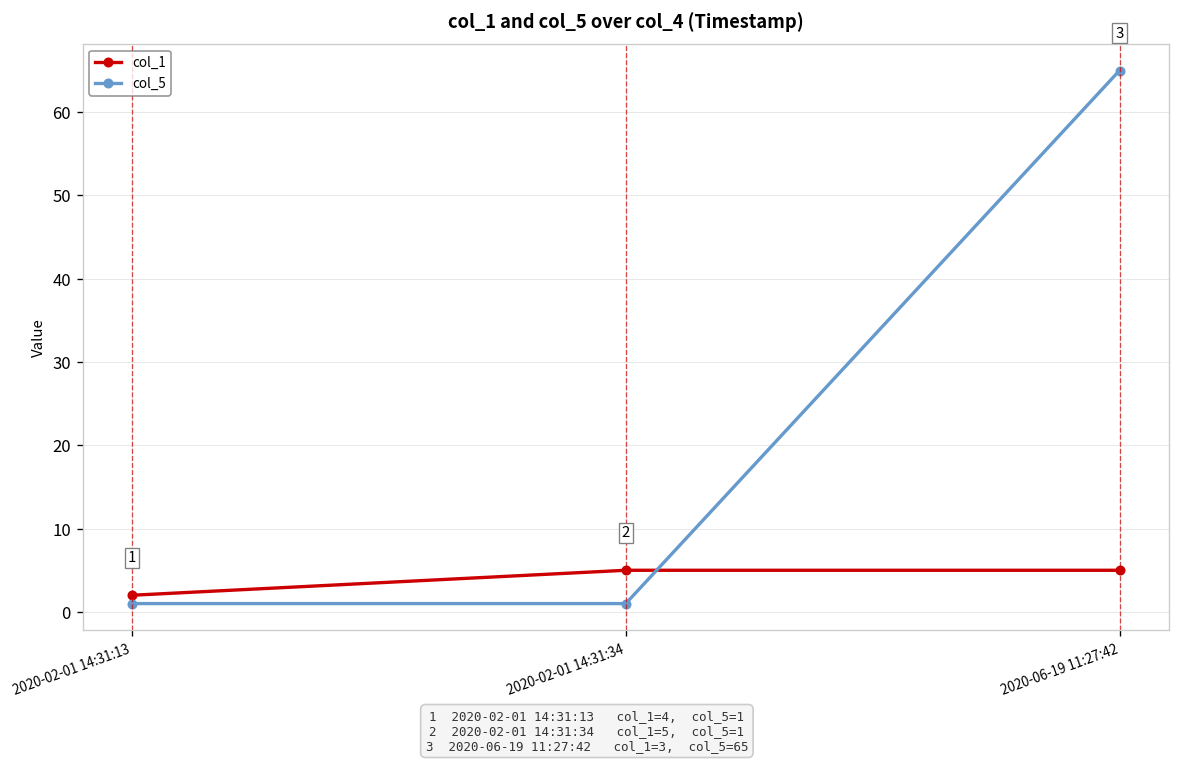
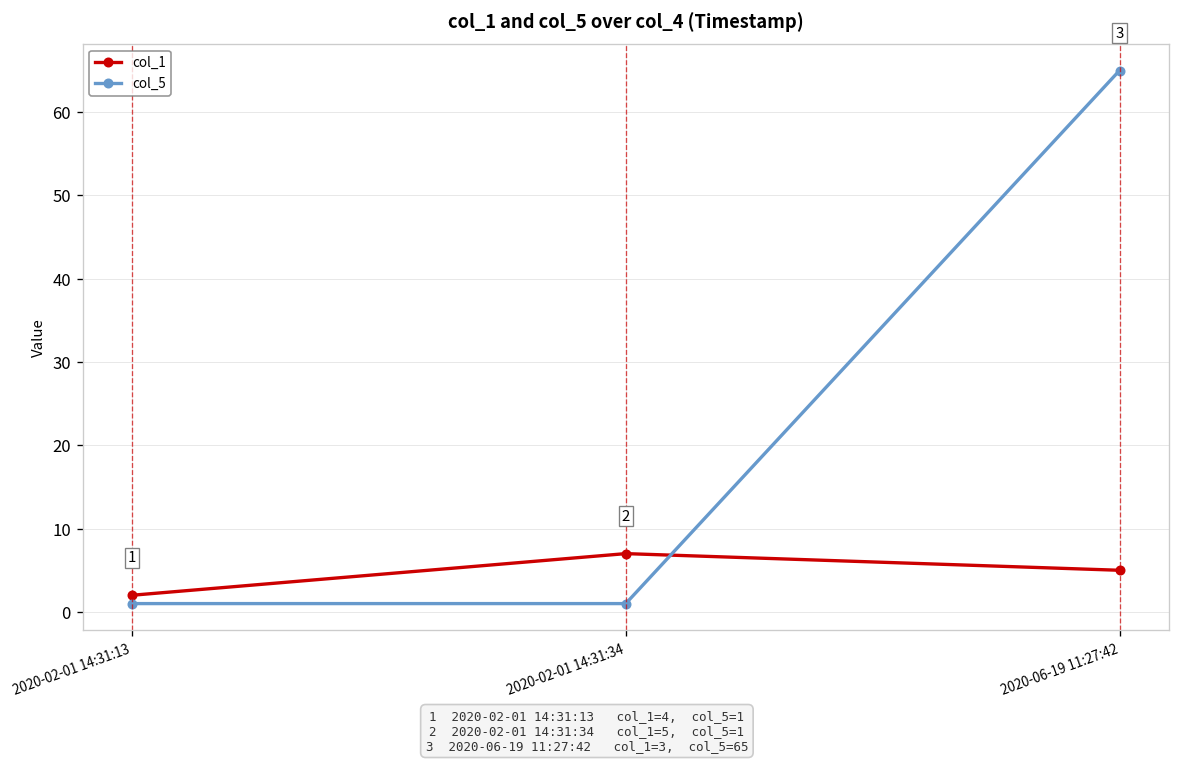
  {
    "col_1": {
-     "2020-02-01 14:31:34": 5,
+     "2020-02-01 14:31:34": 7,
      "2020-06-19 11:27:42": 5
    },
    "col_5": {
      "2020-02-01 14:31:34": 1
    }
  }
